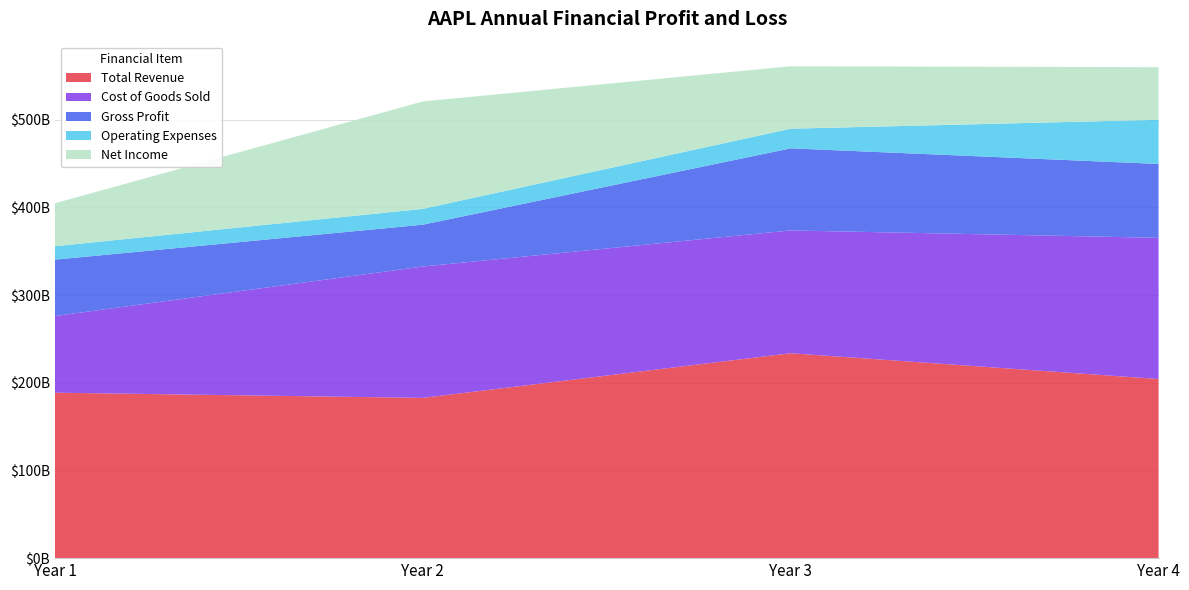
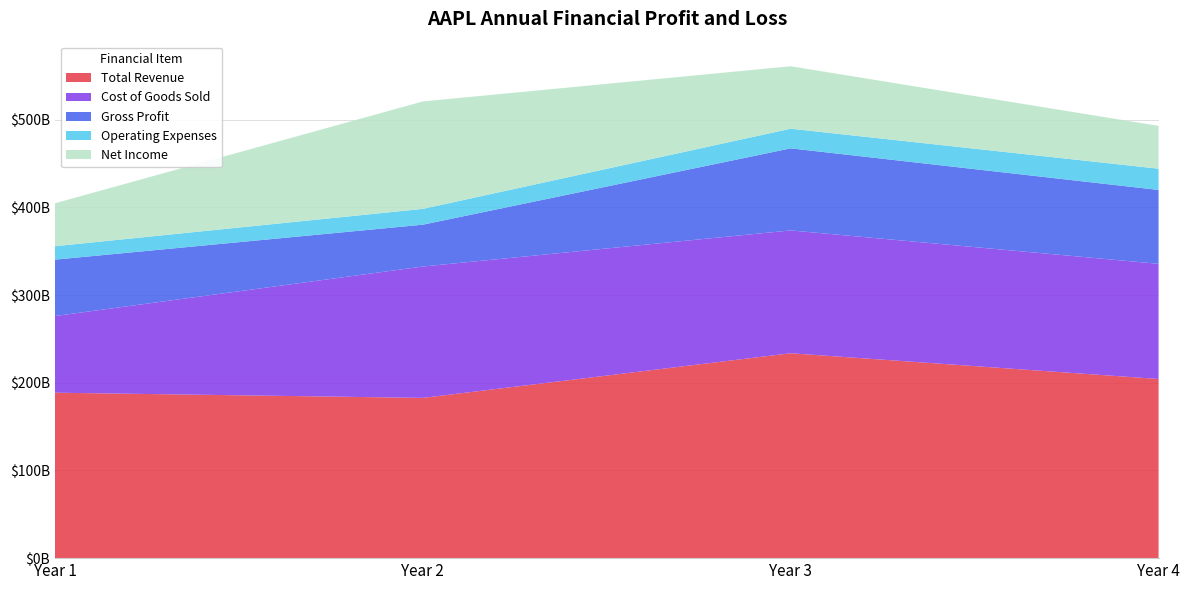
  {
    "Total Revenue": {
      "Year 1": "$190000000000",
      "Year 2": "$180000000000",
      "Year 3": "$230000000000",
      "Year 4": "$200000000000"
    },
    "Cost of Goods Sold": {
      "Year 1": "$90000000000",
      "Year 2": "$150000000000",
      "Year 3": "$140000000000",
-     "Year 4": "$160000000000"
+     "Year 4": "$130000000000"
    },
    "Gross Profit": {
      "Year 1": "$60000000000",
      "Year 2": "$50000000000",
      "Year 3": "$90000000000",
      "Year 4": "$80000000000"
    },
    "Operating Expenses": {
      "Year 1": "$20000000000",
      "Year 2": "$20000000000",
      "Year 3": "$20000000000",
-     "Year 4": "$50000000000"
+     "Year 4": "$20000000000"
    },
    "Net Income": {
      "Year 1": "$50000000000",
      "Year 2": "$120000000000",
      "Year 3": "$70000000000",
-     "Year 4": "$60000000000"
+     "Year 4": "$50000000000"
    }
  }
